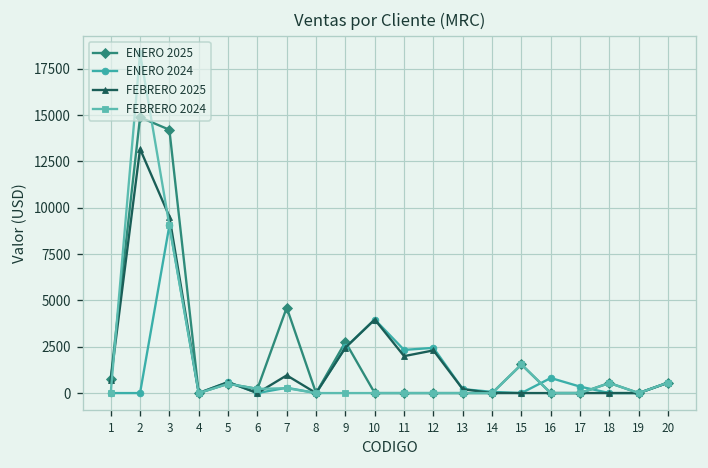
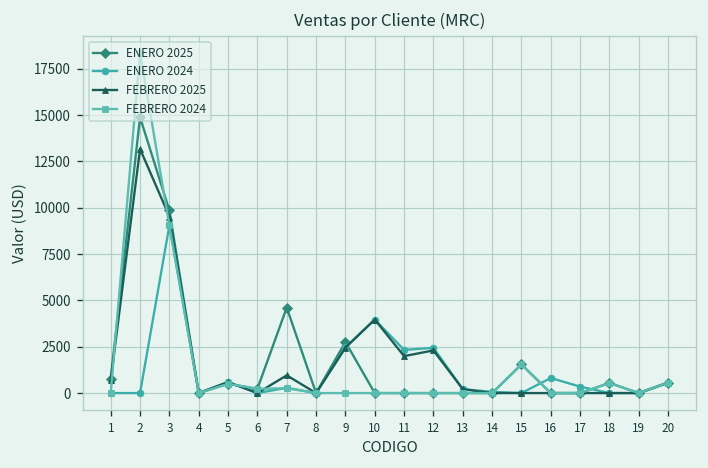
  {
    "ENERO 2025": {
      "2": 14900,
-     "3": 14200,
+     "3": 9900,
      "7": 4600,
      "9": 2800
    },
    "FEBRERO 2025": {
      "2": 13200,
      "3": 9500,
      "7": 1000,
      "11": 2000
    }
  }
